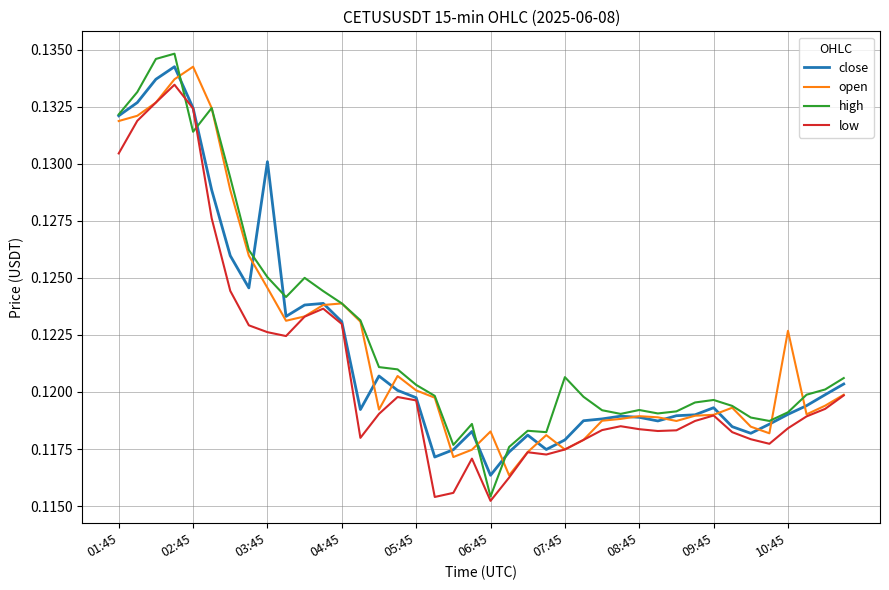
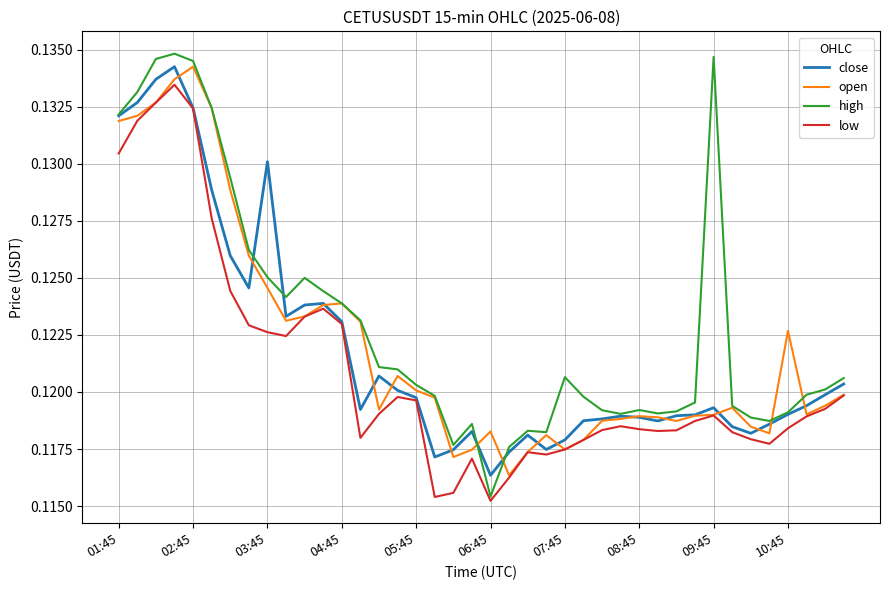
  {
    "close": {
      "03:45": 0.1301,
      "05:45": 0.1198,
      "06:45": 0.1164,
      "07:45": 0.1179,
      "09:45": 0.1193
    },
    "open": {
      "01:45": 0.1319,
      "02:45": 0.1343,
      "03:45": 0.1246,
      "05:45": 0.1201,
      "06:45": 0.1183,
      "10:45": 0.1227
    },
    "high": {
-     "02:45": 0.1314,
+     "02:45": 0.1345,
      "03:45": 0.1250,
      "05:45": 0.1203,
      "06:45": 0.1154,
      "07:45": 0.1207,
      "08:45": 0.1192,
-     "09:45": 0.1197
+     "09:45": 0.1347
    },
    "low": {
      "01:45": 0.1305,
      "03:45": 0.1226,
      "05:45": 0.1196,
      "06:45": 0.1152,
      "08:45": 0.1184,
      "10:45": 0.1184
    }
  }
